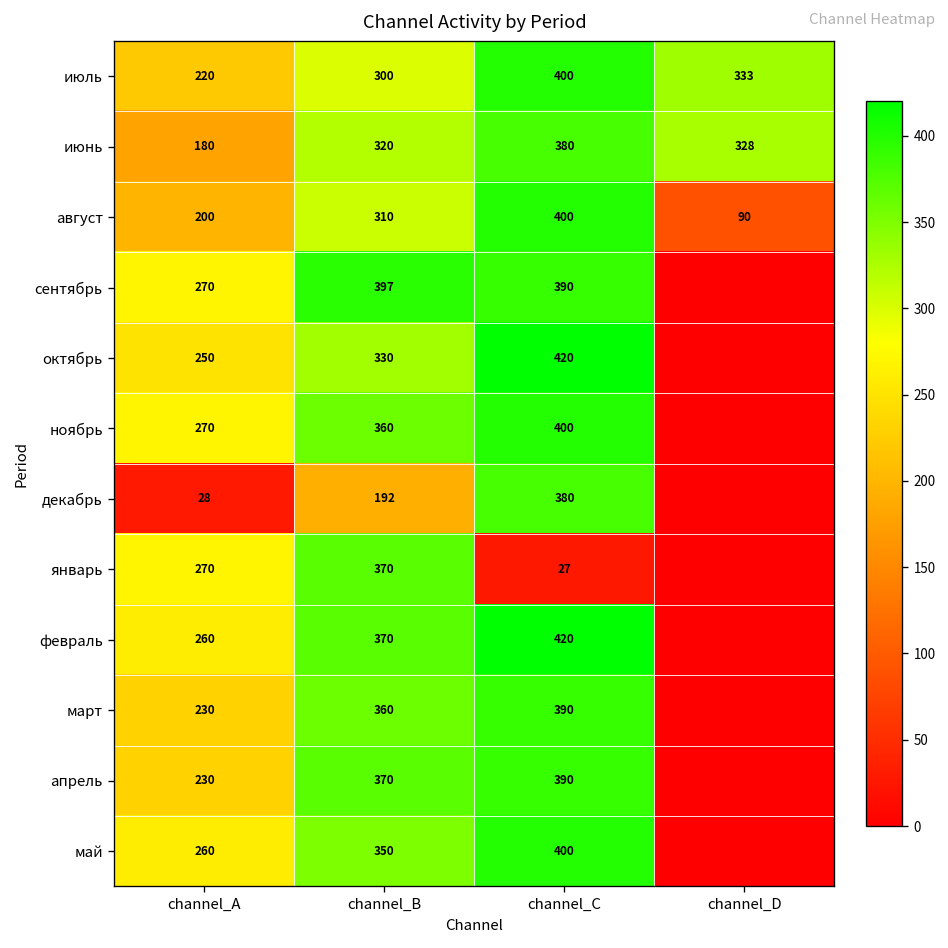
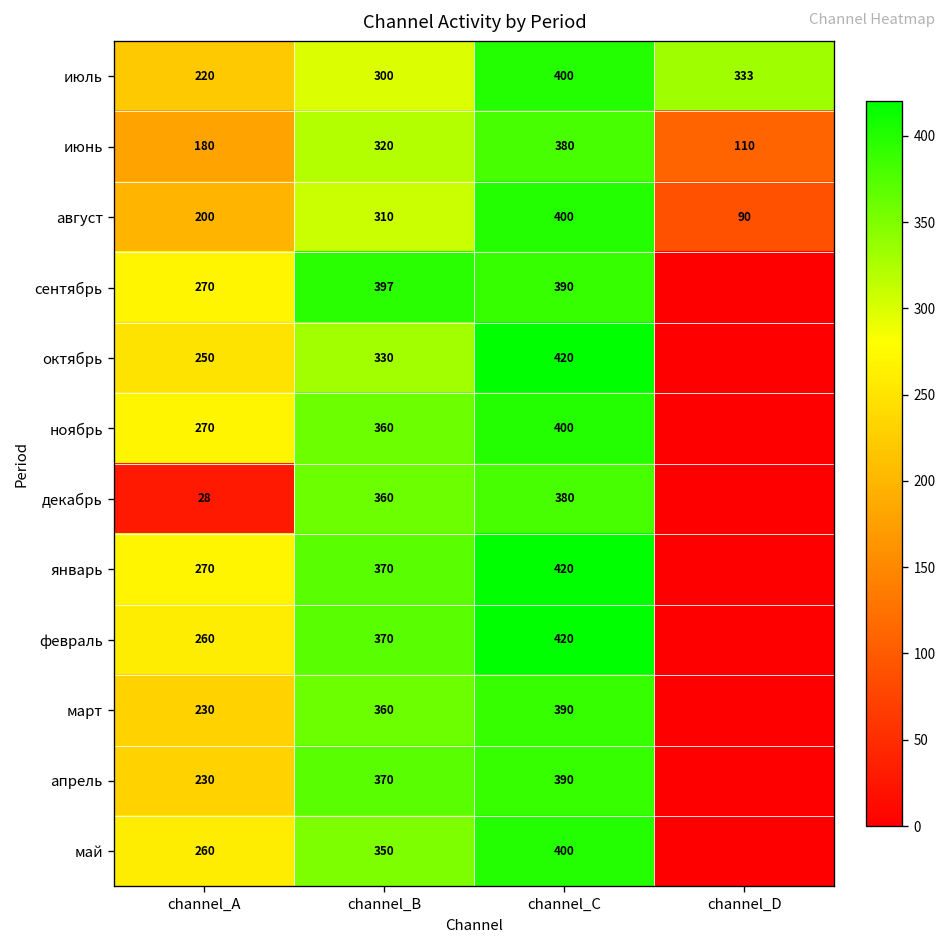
  {
    "июль": {
      "channel_A": 220,
      "channel_B": 300,
      "channel_C": 400,
      "channel_D": 333
    },
    "июнь": {
      "channel_A": 180,
      "channel_B": 320,
      "channel_C": 380,
-     "channel_D": 328
+     "channel_D": 110
    },
    "август": {
      "channel_A": 200,
      "channel_B": 310,
      "channel_C": 400,
      "channel_D": 90
    },
    "сентябрь": {
      "channel_A": 270,
      "channel_B": 397,
      "channel_C": 390
    },
    "октябрь": {
      "channel_A": 250,
      "channel_B": 330,
      "channel_C": 420
    },
    "ноябрь": {
      "channel_A": 270,
      "channel_B": 360,
      "channel_C": 400
    },
    "декабрь": {
      "channel_A": 28,
-     "channel_B": 192,
+     "channel_B": 360,
      "channel_C": 380
    },
    "январь": {
      "channel_A": 270,
      "channel_B": 370,
-     "channel_C": 27
+     "channel_C": 420
    },
    "февраль": {
      "channel_A": 260,
      "channel_B": 370,
      "channel_C": 420
    },
    "март": {
      "channel_A": 230,
      "channel_B": 360,
      "channel_C": 390
    },
    "апрель": {
      "channel_A": 230,
      "channel_B": 370,
      "channel_C": 390
    },
    "май": {
      "channel_A": 260,
      "channel_B": 350,
      "channel_C": 400
    }
  }
